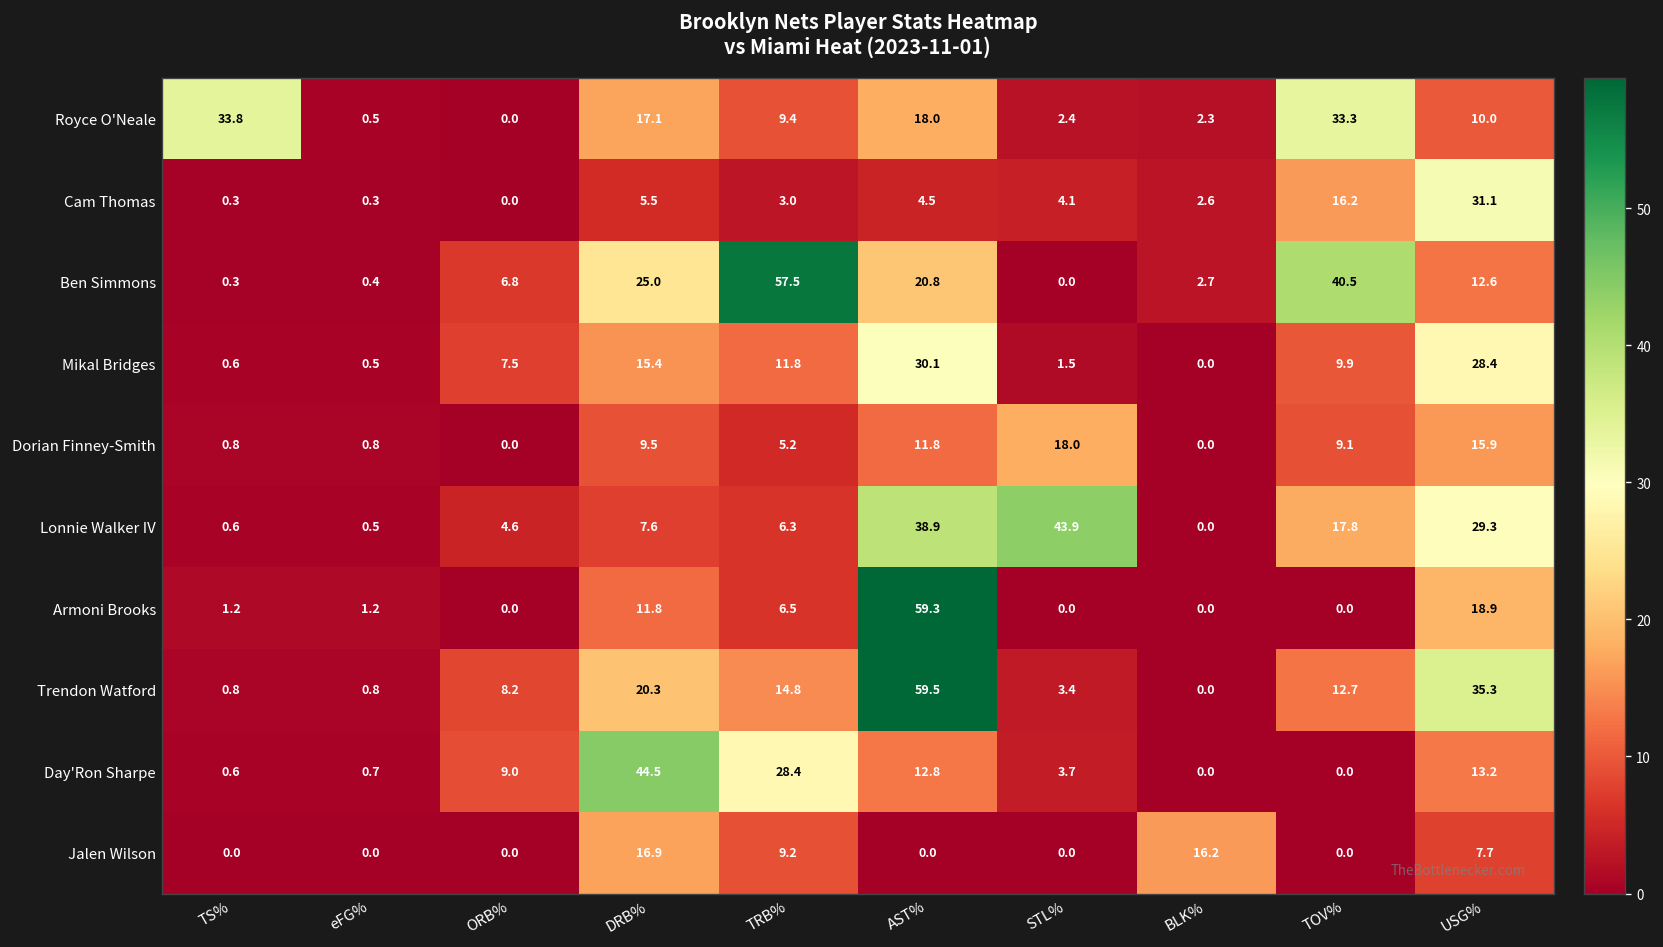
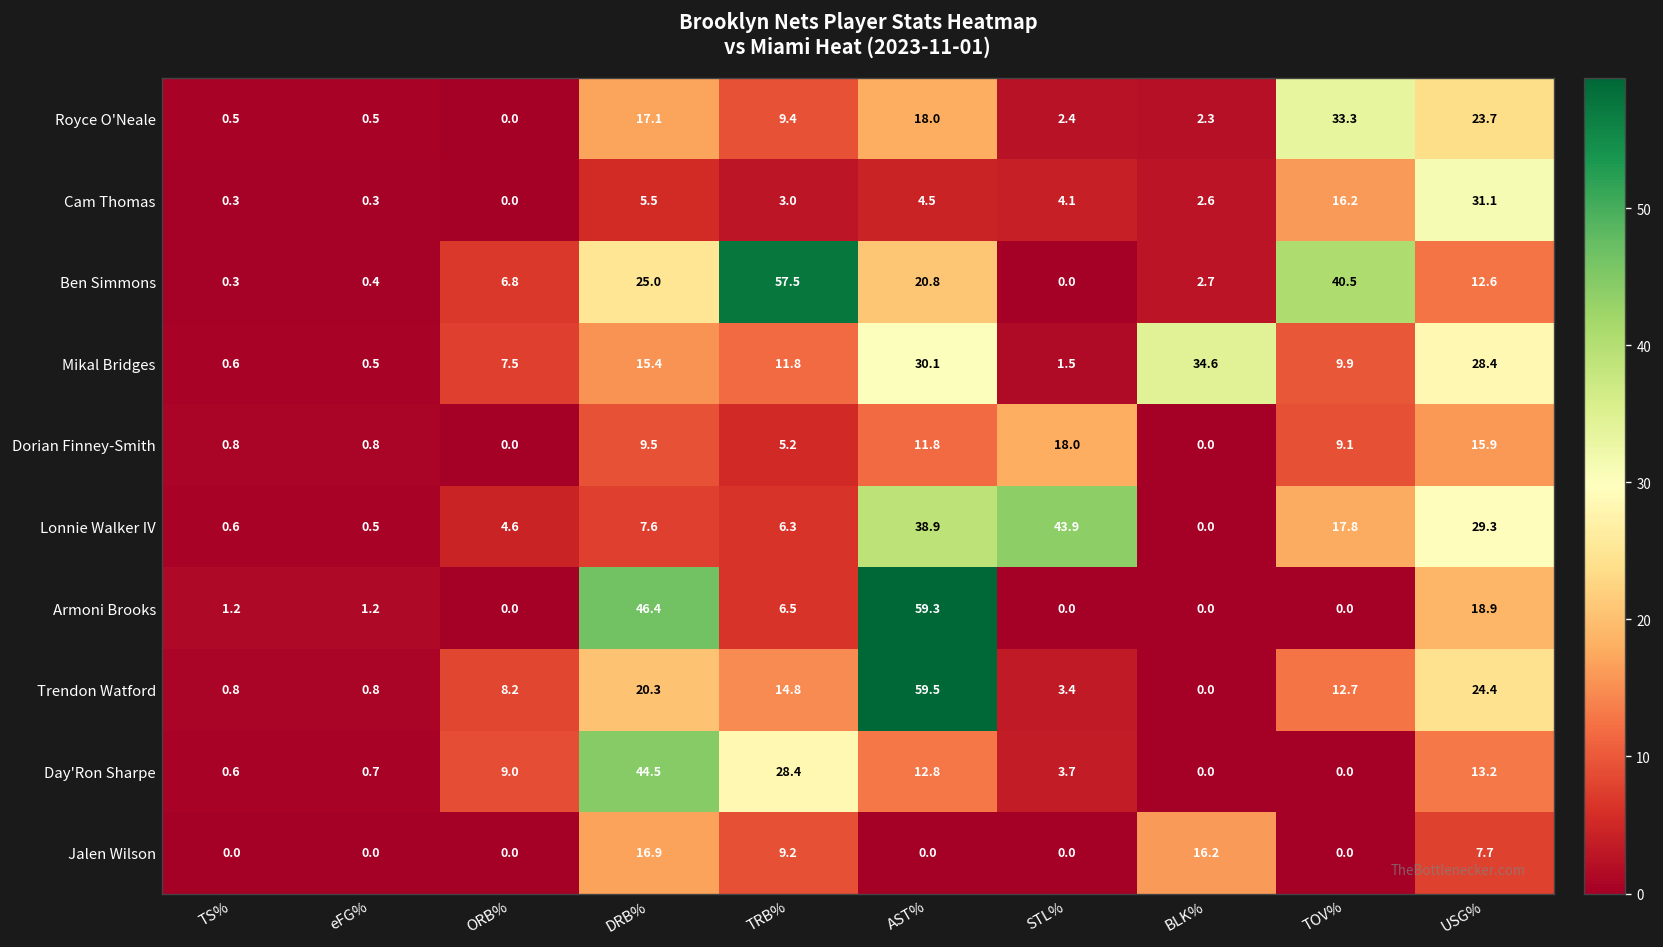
  {
    "Royce O'Neale": {
-     "TS%": 33.8,
+     "TS%": 0.5,
      "eFG%": 0.5,
      "ORB%": 0.0,
      "DRB%": 17.1,
      "TRB%": 9.4,
      "AST%": 18.0,
      "STL%": 2.4,
      "BLK%": 2.3,
      "TOV%": 33.3,
-     "USG%": 10.0
+     "USG%": 23.7
    },
    "Cam Thomas": {
      "TS%": 0.3,
      "eFG%": 0.3,
      "ORB%": 0.0,
      "DRB%": 5.5,
      "TRB%": 3.0,
      "AST%": 4.5,
      "STL%": 4.1,
      "BLK%": 2.6,
      "TOV%": 16.2,
      "USG%": 31.1
    },
    "Ben Simmons": {
      "TS%": 0.3,
      "eFG%": 0.4,
      "ORB%": 6.8,
      "DRB%": 25.0,
      "TRB%": 57.5,
      "AST%": 20.8,
      "STL%": 0.0,
      "BLK%": 2.7,
      "TOV%": 40.5,
      "USG%": 12.6
    },
    "Mikal Bridges": {
      "TS%": 0.6,
      "eFG%": 0.5,
      "ORB%": 7.5,
      "DRB%": 15.4,
      "TRB%": 11.8,
      "AST%": 30.1,
      "STL%": 1.5,
-     "BLK%": 0.0,
+     "BLK%": 34.6,
      "TOV%": 9.9,
      "USG%": 28.4
    },
    "Dorian Finney-Smith": {
      "TS%": 0.8,
      "eFG%": 0.8,
      "ORB%": 0.0,
      "DRB%": 9.5,
      "TRB%": 5.2,
      "AST%": 11.8,
      "STL%": 18.0,
      "BLK%": 0.0,
      "TOV%": 9.1,
      "USG%": 15.9
    },
    "Lonnie Walker IV": {
      "TS%": 0.6,
      "eFG%": 0.5,
      "ORB%": 4.6,
      "DRB%": 7.6,
      "TRB%": 6.3,
      "AST%": 38.9,
      "STL%": 43.9,
      "BLK%": 0.0,
      "TOV%": 17.8,
      "USG%": 29.3
    },
    "Armoni Brooks": {
      "TS%": 1.2,
      "eFG%": 1.2,
      "ORB%": 0.0,
-     "DRB%": 11.8,
+     "DRB%": 46.4,
      "TRB%": 6.5,
      "AST%": 59.3,
      "STL%": 0.0,
      "BLK%": 0.0,
      "TOV%": 0.0,
      "USG%": 18.9
    },
    "Trendon Watford": {
      "TS%": 0.8,
      "eFG%": 0.8,
      "ORB%": 8.2,
      "DRB%": 20.3,
      "TRB%": 14.8,
      "AST%": 59.5,
      "STL%": 3.4,
      "BLK%": 0.0,
      "TOV%": 12.7,
-     "USG%": 35.3
+     "USG%": 24.4
    },
    "Day'Ron Sharpe": {
      "TS%": 0.6,
      "eFG%": 0.7,
      "ORB%": 9.0,
      "DRB%": 44.5,
      "TRB%": 28.4,
      "AST%": 12.8,
      "STL%": 3.7,
      "BLK%": 0.0,
      "TOV%": 0.0,
      "USG%": 13.2
    },
    "Jalen Wilson": {
      "TS%": 0.0,
      "eFG%": 0.0,
      "ORB%": 0.0,
      "DRB%": 16.9,
      "TRB%": 9.2,
      "AST%": 0.0,
      "STL%": 0.0,
      "BLK%": 16.2,
      "TOV%": 0.0
    }
  }
